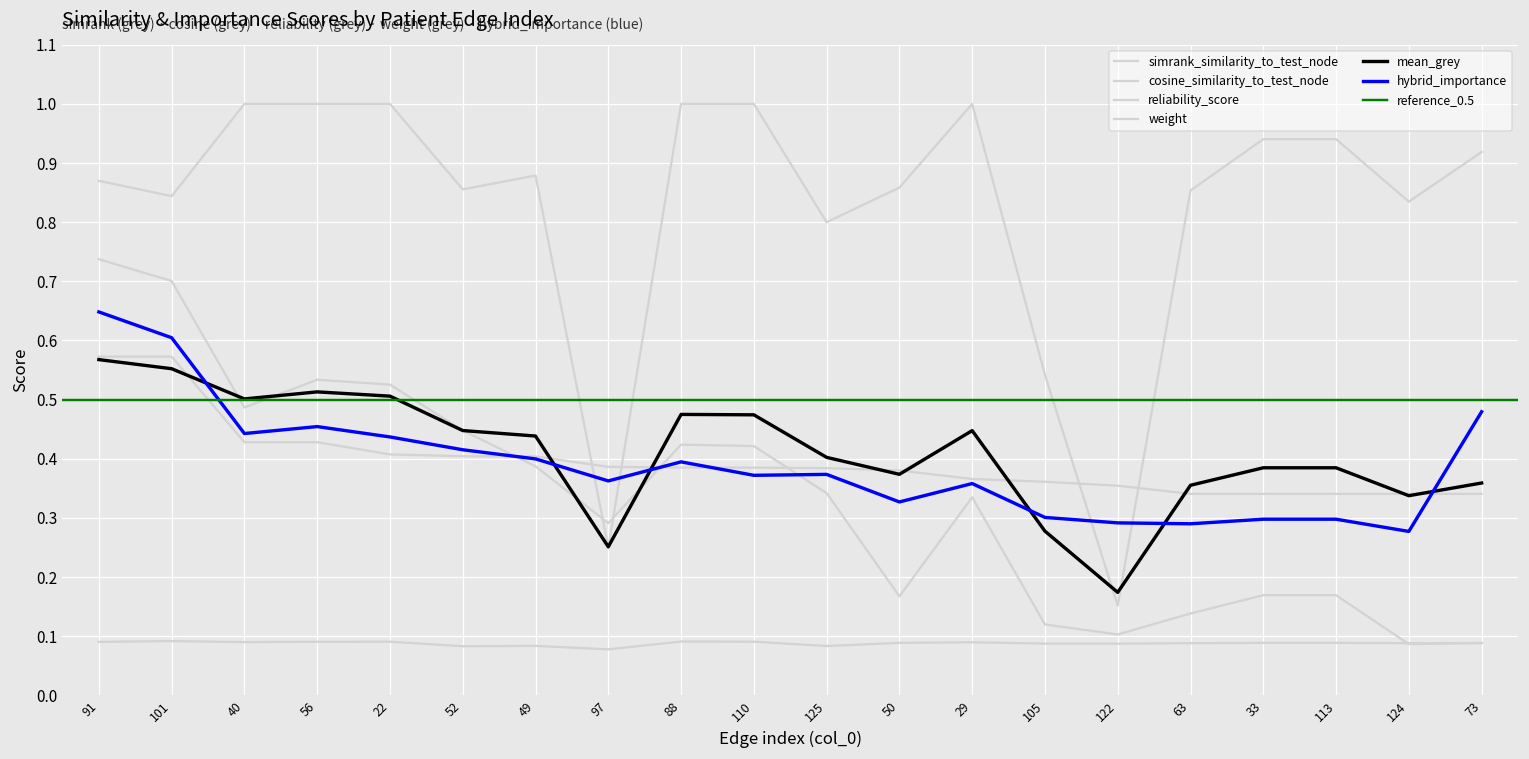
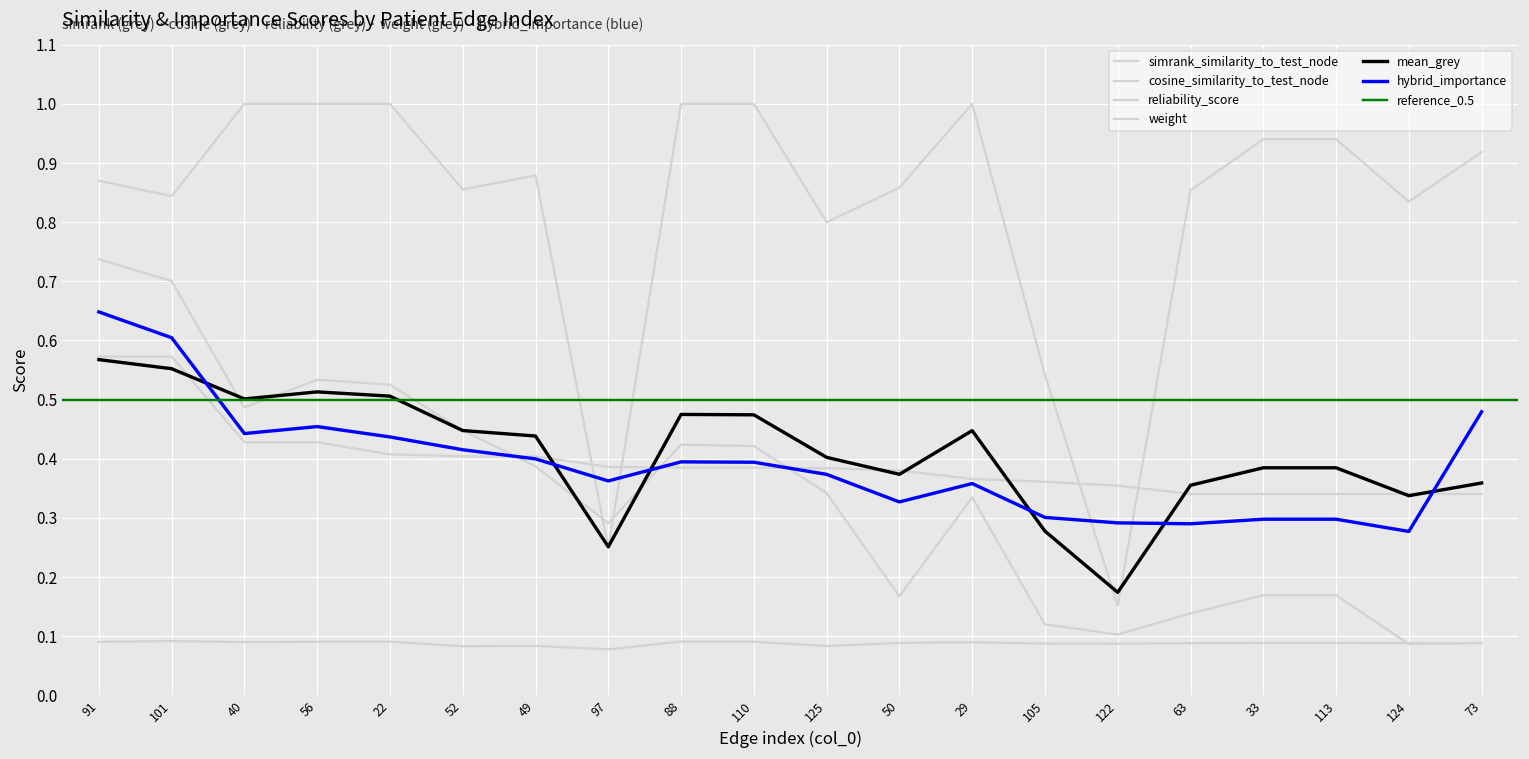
  {
    "mean_grey": {
      "91": 0.57,
      "101": 0.55,
      "40": 0.50,
      "56": 0.51,
      "22": 0.51,
      "49": 0.44,
      "88": 0.47,
      "110": 0.47,
      "125": 0.40,
      "50": 0.37,
      "29": 0.45,
      "105": 0.28,
      "122": 0.17,
      "63": 0.36,
      "33": 0.38,
      "113": 0.38,
      "73": 0.36
    },
    "hybrid_importance": {
      "91": 0.65,
      "101": 0.60,
      "40": 0.44,
      "56": 0.45,
      "22": 0.44,
      "52": 0.42,
      "97": 0.36,
      "88": 0.39,
-     "110": 0.37,
+     "110": 0.39,
      "125": 0.37,
      "50": 0.33,
      "29": 0.36,
      "105": 0.30,
      "122": 0.29,
      "63": 0.29,
      "33": 0.30,
      "113": 0.30,
      "124": 0.28,
      "73": 0.48
    }
  }
